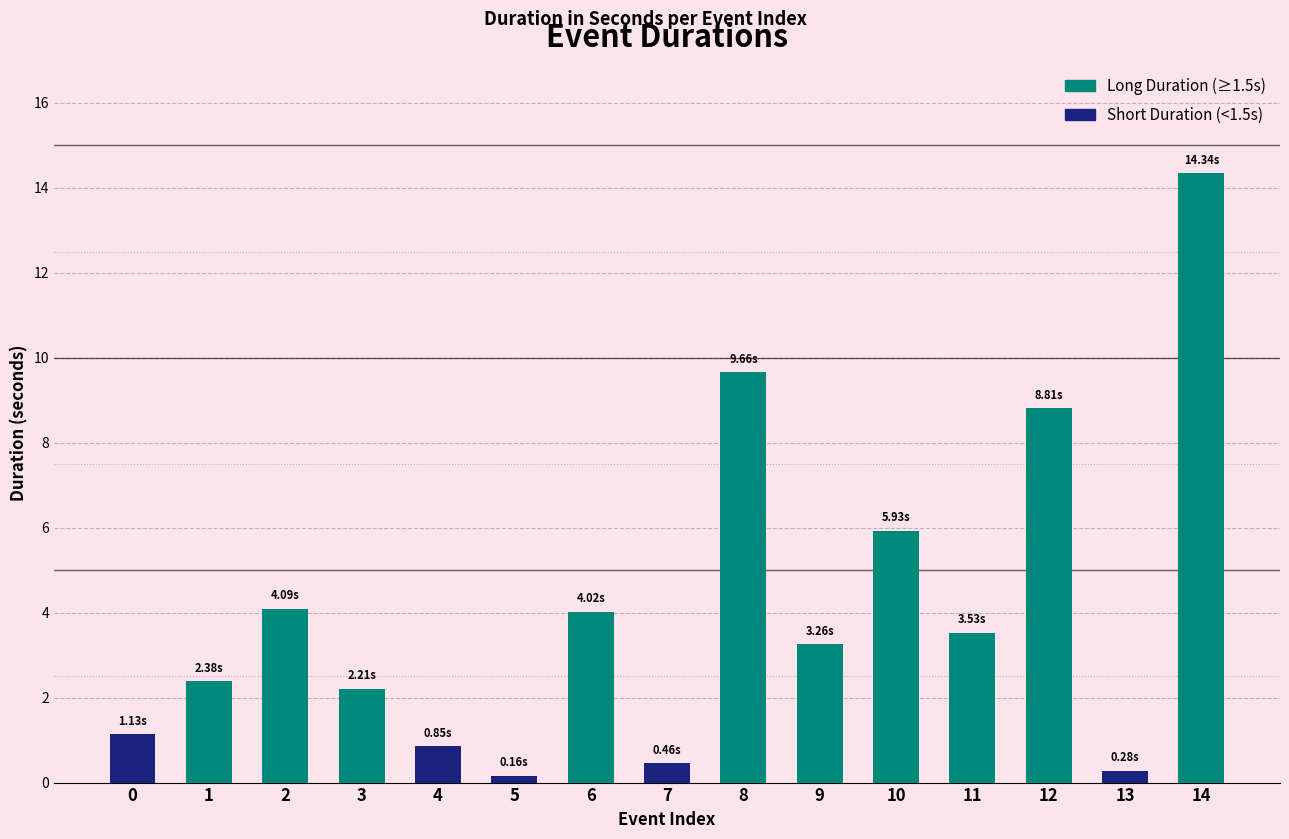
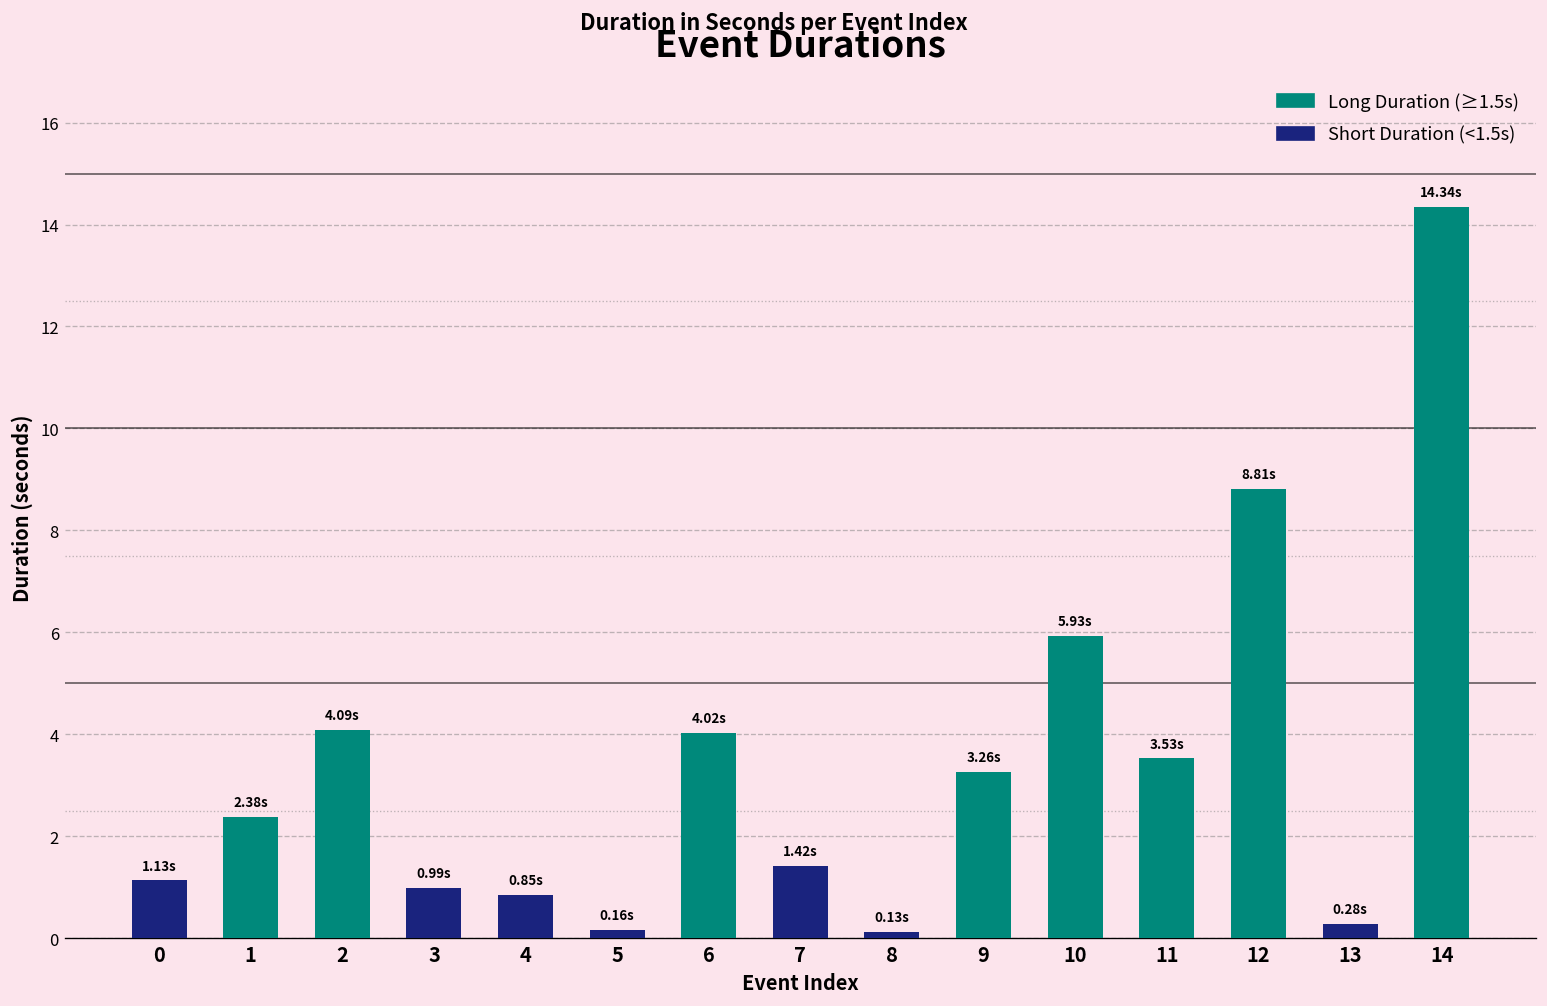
  {
    "0": "1.13s",
    "1": "2.38s",
    "2": "4.09s",
-   "3": "2.21s",
+   "3": "0.99s",
    "4": "0.85s",
    "5": "0.16s",
    "6": "4.02s",
-   "7": "0.46s",
-   "8": "9.66s",
+   "7": "1.42s",
+   "8": "0.13s",
    "9": "3.26s",
    "10": "5.93s",
    "11": "3.53s",
    "12": "8.81s",
    "13": "0.28s",
    "14": "14.34s"
  }
